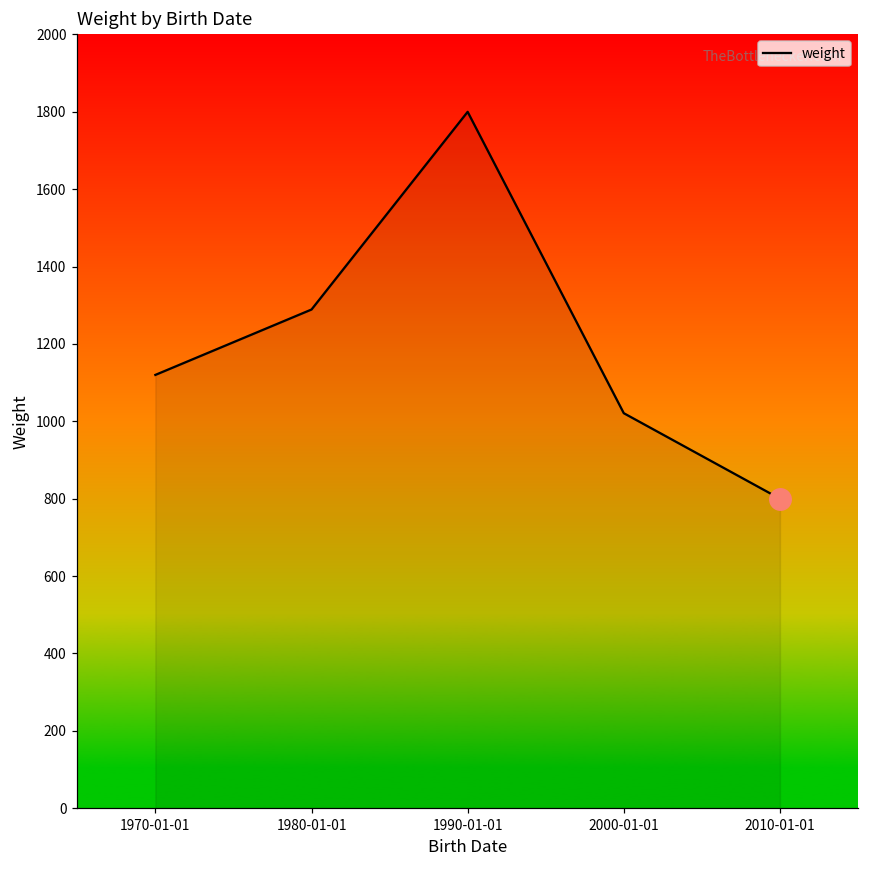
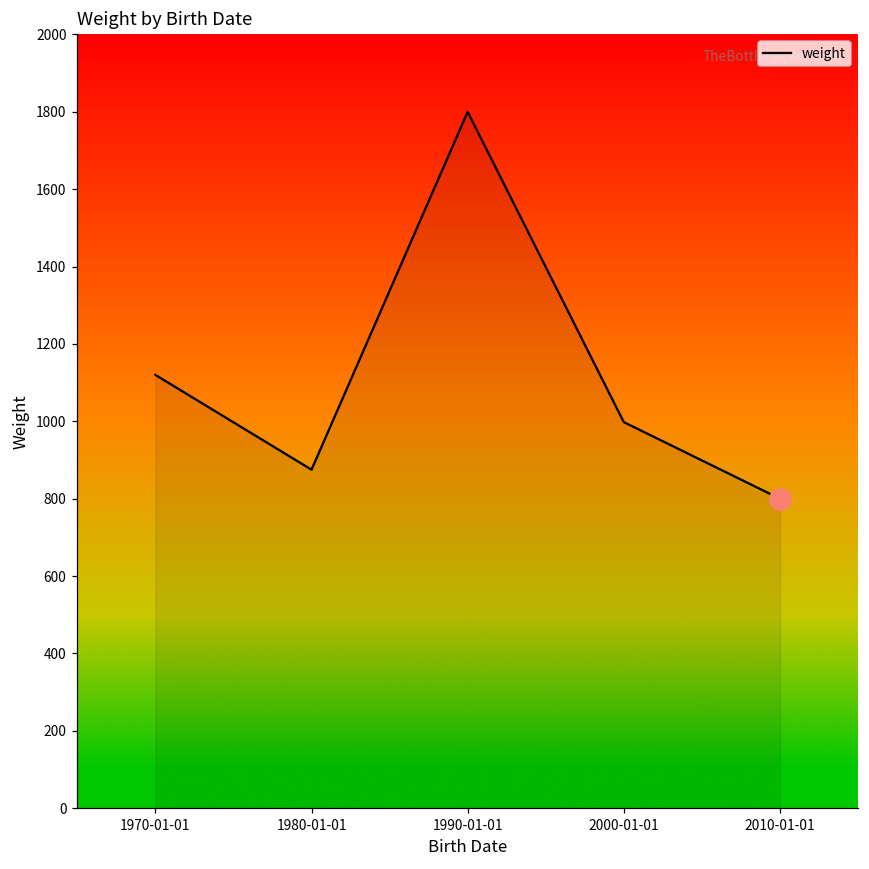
  {
    "weight": {
      "1970-01-01": 1120,
-     "1980-01-01": 1290,
+     "1980-01-01": 880,
      "1990-01-01": 1800,
-     "2000-01-01": 1020
+     "2000-01-01": 1000
    }
  }
